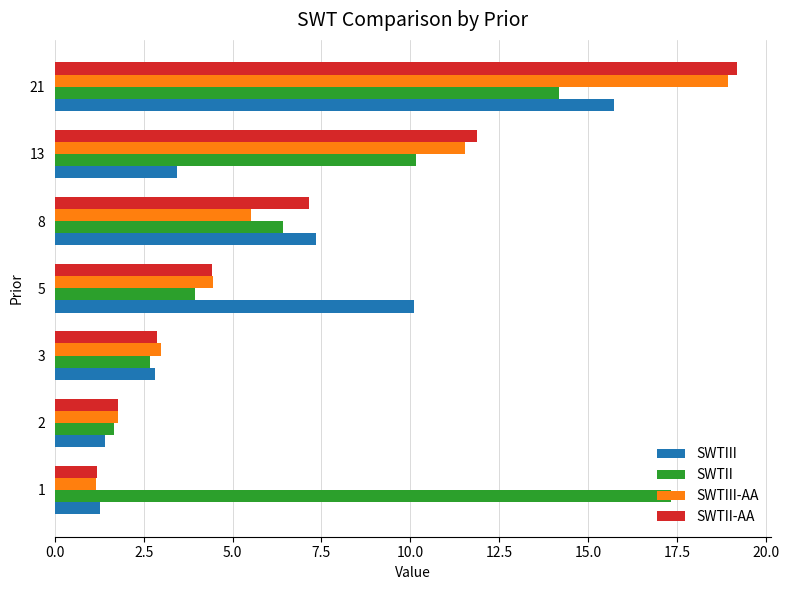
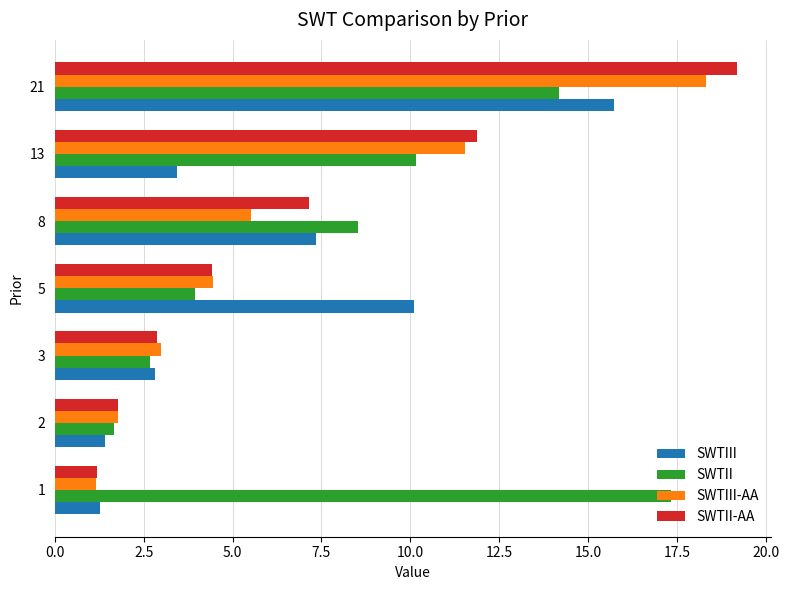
  {
    "SWTIII": {
      "21": 15.7,
      "13": 3.5,
      "8": 7.4,
      "5": 10.1,
      "3": 2.8,
      "2": 1.4,
      "1": 1.3
    },
    "SWTII": {
      "21": 14.2,
      "13": 10.2,
-     "8": 6.4,
+     "8": 8.5,
      "5": 3.9,
      "3": 2.7,
      "2": 1.7,
      "1": 17.3
    },
    "SWTIII-AA": {
-     "21": 18.9,
+     "21": 18.3,
      "13": 11.6,
      "8": 5.5,
      "5": 4.5,
      "3": 3.0,
      "2": 1.8,
      "1": 1.2
    },
    "SWTII-AA": {
      "21": 19.2,
      "13": 11.9,
      "8": 7.2,
      "5": 4.4,
      "3": 2.9,
      "2": 1.8,
      "1": 1.2
    }
  }
